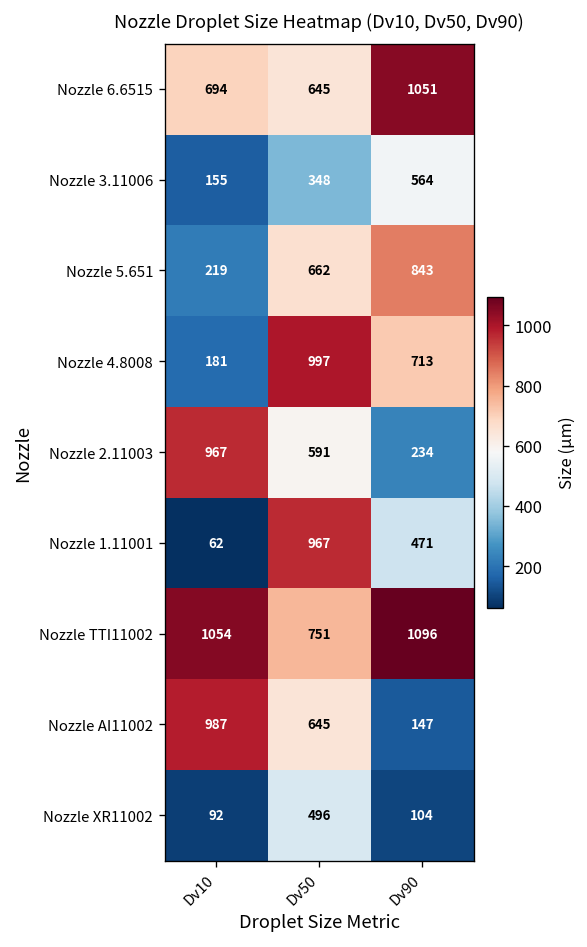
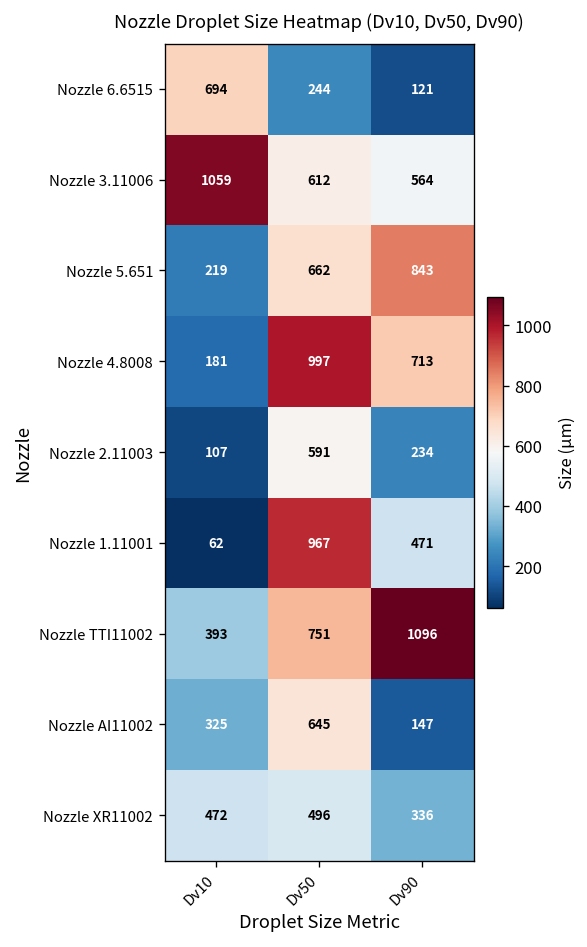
  {
    "Nozzle 6.6515": {
      "Dv10": 694,
-     "Dv50": 645,
-     "Dv90": 1051
+     "Dv50": 244,
+     "Dv90": 121
    },
    "Nozzle 3.11006": {
-     "Dv10": 155,
-     "Dv50": 348,
+     "Dv10": 1059,
+     "Dv50": 612,
      "Dv90": 564
    },
    "Nozzle 5.651": {
      "Dv10": 219,
      "Dv50": 662,
      "Dv90": 843
    },
    "Nozzle 4.8008": {
      "Dv10": 181,
      "Dv50": 997,
      "Dv90": 713
    },
    "Nozzle 2.11003": {
-     "Dv10": 967,
+     "Dv10": 107,
      "Dv50": 591,
      "Dv90": 234
    },
    "Nozzle 1.11001": {
      "Dv10": 62,
      "Dv50": 967,
      "Dv90": 471
    },
    "Nozzle TTI11002": {
-     "Dv10": 1054,
+     "Dv10": 393,
      "Dv50": 751,
      "Dv90": 1096
    },
    "Nozzle AI11002": {
-     "Dv10": 987,
+     "Dv10": 325,
      "Dv50": 645,
      "Dv90": 147
    },
    "Nozzle XR11002": {
-     "Dv10": 92,
+     "Dv10": 472,
      "Dv50": 496,
-     "Dv90": 104
+     "Dv90": 336
    }
  }
